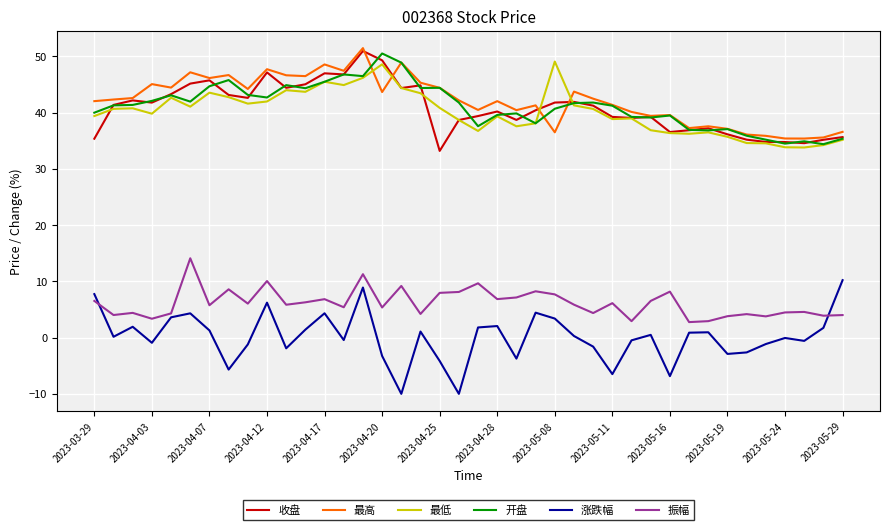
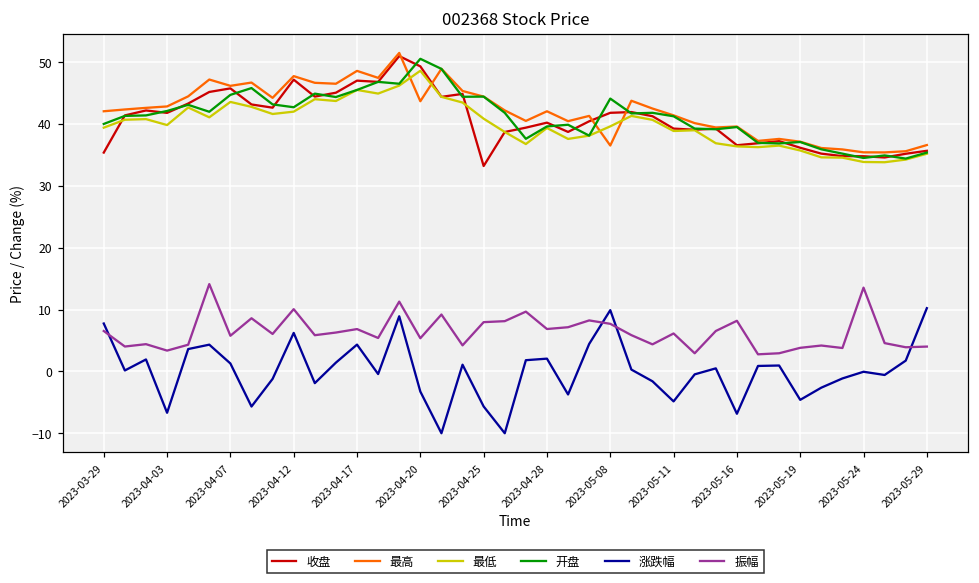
  {
    "收盘": {
      "2023-03-29": 35,
      "2023-04-12": 47,
      "2023-04-17": 47,
      "2023-04-20": 49,
      "2023-04-25": 33,
      "2023-04-28": 40,
      "2023-05-08": 42
    },
    "最高": {
      "2023-03-29": 42,
-     "2023-04-03": 45,
+     "2023-04-03": 43,
      "2023-04-12": 48,
      "2023-04-17": 49,
      "2023-04-20": 44,
      "2023-04-28": 42,
      "2023-05-08": 37,
      "2023-05-24": 35,
      "2023-05-29": 37
    },
    "最低": {
      "2023-03-29": 39,
      "2023-04-03": 40,
      "2023-04-07": 44,
      "2023-04-12": 42,
      "2023-04-20": 49,
      "2023-04-25": 41,
-     "2023-05-08": 49,
+     "2023-05-08": 40,
      "2023-05-24": 34
    },
    "开盘": {
      "2023-03-29": 40,
      "2023-04-07": 45,
      "2023-04-12": 43,
      "2023-04-20": 51,
-     "2023-05-08": 41
+     "2023-05-08": 44
    },
    "涨跌幅": {
      "2023-03-29": 8,
-     "2023-04-03": -1,
+     "2023-04-03": -7,
      "2023-04-07": 1,
      "2023-04-12": 6,
      "2023-04-17": 4,
      "2023-04-20": -3,
-     "2023-04-25": -4,
+     "2023-04-25": -6,
      "2023-04-28": 2,
-     "2023-05-08": 3,
-     "2023-05-11": -6,
+     "2023-05-08": 10,
+     "2023-05-11": -5,
      "2023-05-16": -7,
-     "2023-05-19": -3,
+     "2023-05-19": -5,
      "2023-05-24": 0,
      "2023-05-29": 10
    },
    "振幅": {
      "2023-03-29": 7,
      "2023-04-03": 3,
      "2023-04-07": 6,
      "2023-04-12": 10,
      "2023-04-17": 7,
      "2023-04-20": 5,
      "2023-04-25": 8,
      "2023-04-28": 7,
      "2023-05-08": 8,
      "2023-05-11": 6,
      "2023-05-16": 8,
      "2023-05-19": 4,
-     "2023-05-24": 4,
+     "2023-05-24": 14,
      "2023-05-29": 4
    }
  }
